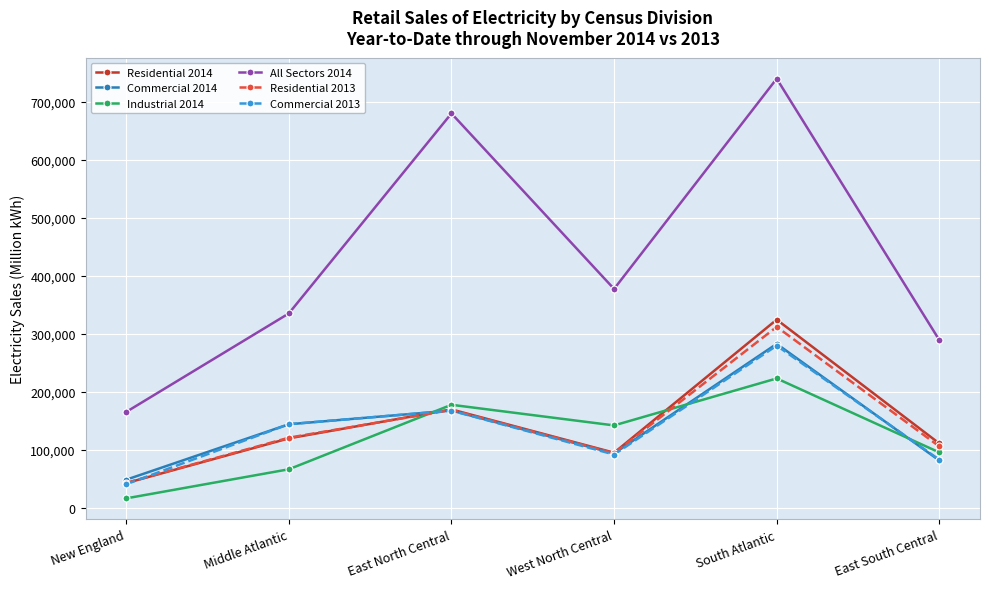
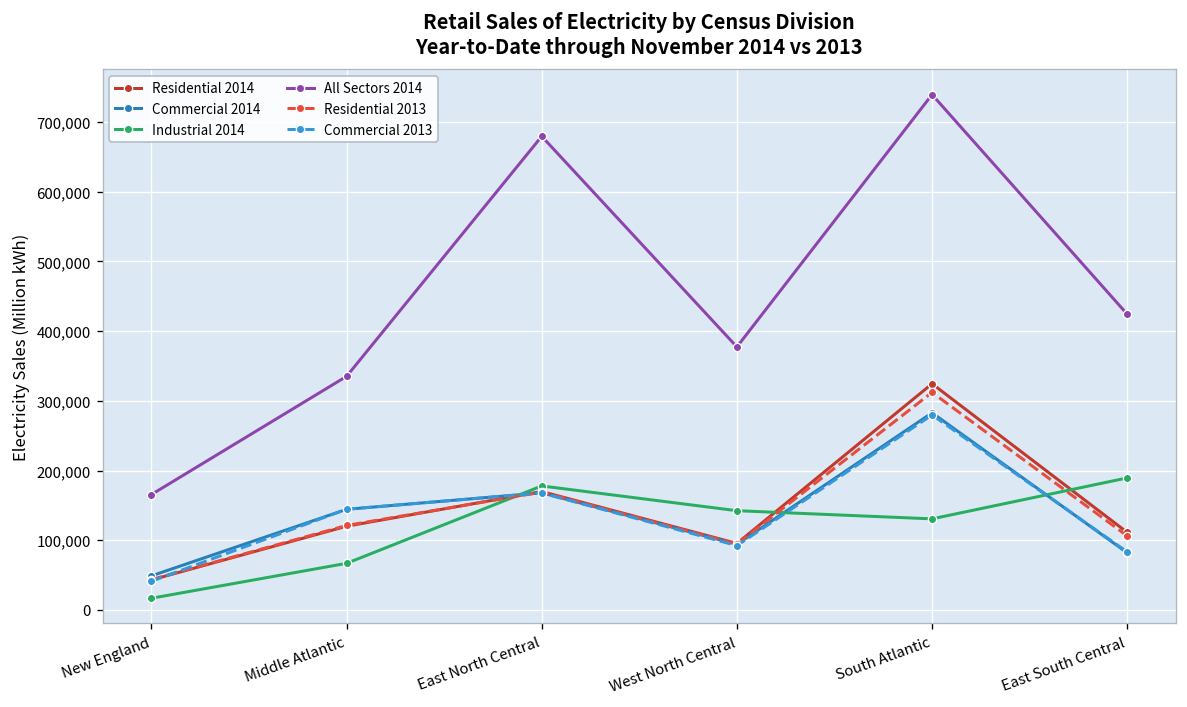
  {
    "Industrial 2014": {
      "New England": "20,000",
      "Middle Atlantic": "70,000",
      "East North Central": "180,000",
      "West North Central": "140,000",
-     "South Atlantic": "220,000",
-     "East South Central": "100,000"
+     "South Atlantic": "130,000",
+     "East South Central": "190,000"
    },
    "All Sectors 2014": {
      "New England": "170,000",
      "Middle Atlantic": "340,000",
      "East North Central": "680,000",
      "West North Central": "380,000",
      "South Atlantic": "740,000",
-     "East South Central": "290,000"
+     "East South Central": "420,000"
    }
  }
